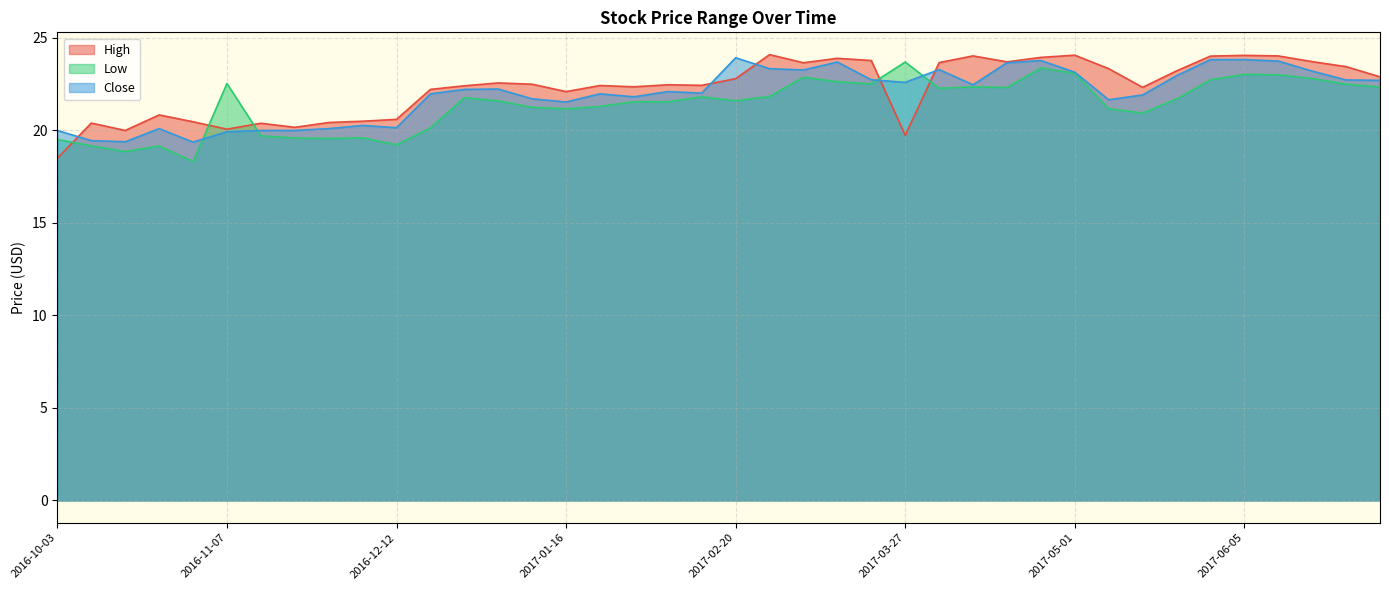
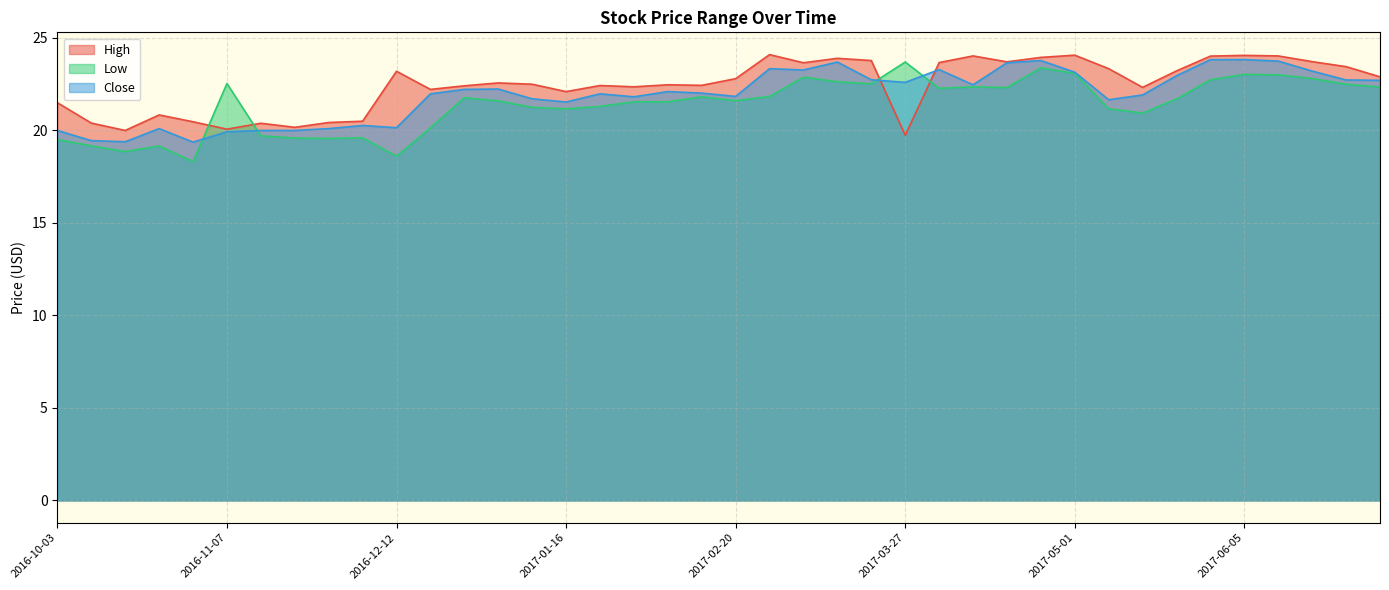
  {
    "High": {
-     "2016-10-03": 18.5,
+     "2016-10-03": 21.5,
      "2016-11-07": 20.1,
-     "2016-12-12": 20.6,
+     "2016-12-12": 23.2,
      "2017-01-16": 22.1,
      "2017-02-20": 22.8,
      "2017-03-27": 19.7,
      "2017-05-01": 24.1,
      "2017-06-05": 24.1
    },
    "Low": {
      "2016-10-03": 19.5,
      "2016-11-07": 22.5,
-     "2016-12-12": 19.2,
+     "2016-12-12": 18.6,
      "2017-01-16": 21.2,
      "2017-02-20": 21.6,
      "2017-03-27": 23.7,
      "2017-06-05": 23.0
    },
    "Close": {
      "2016-10-03": 20.0,
      "2016-11-07": 19.9,
      "2016-12-12": 20.2,
      "2017-01-16": 21.5,
-     "2017-02-20": 23.9,
+     "2017-02-20": 21.8,
      "2017-03-27": 22.6,
      "2017-06-05": 23.8
    }
  }
